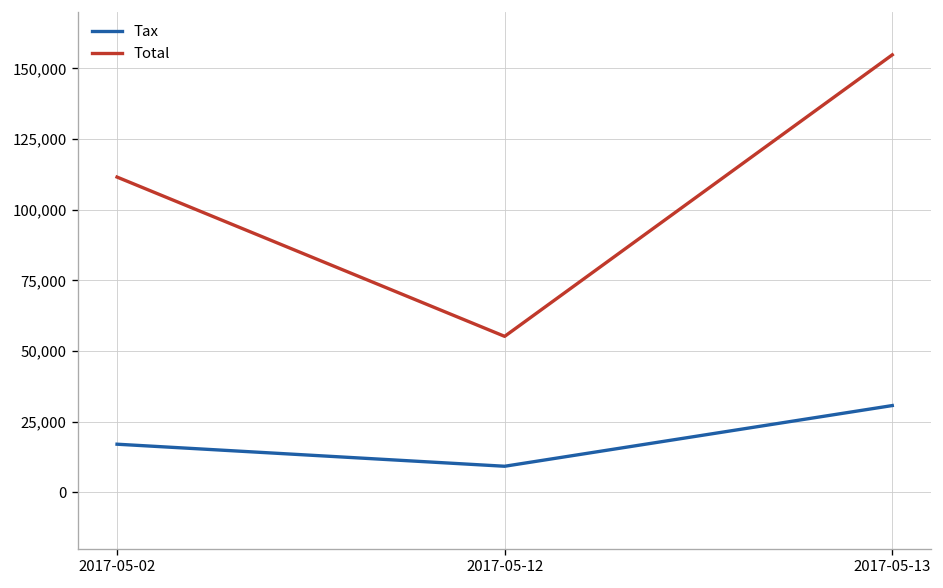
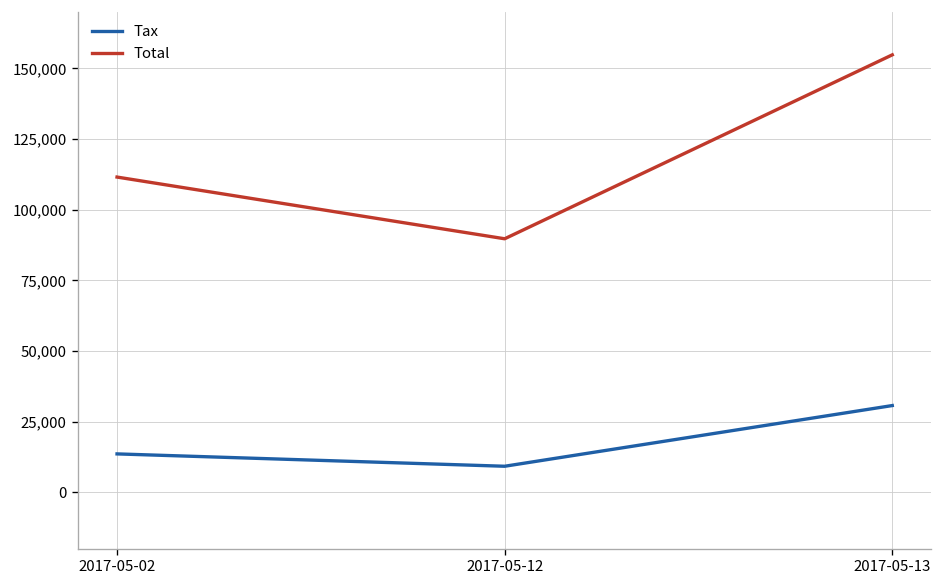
  {
    "Tax": {
-     "2017-05-02": "17,000",
+     "2017-05-02": "14,000",
      "2017-05-12": "9,000",
      "2017-05-13": "31,000"
    },
    "Total": {
      "2017-05-02": "112,000",
-     "2017-05-12": "55,000",
+     "2017-05-12": "90,000",
      "2017-05-13": "155,000"
    }
  }
